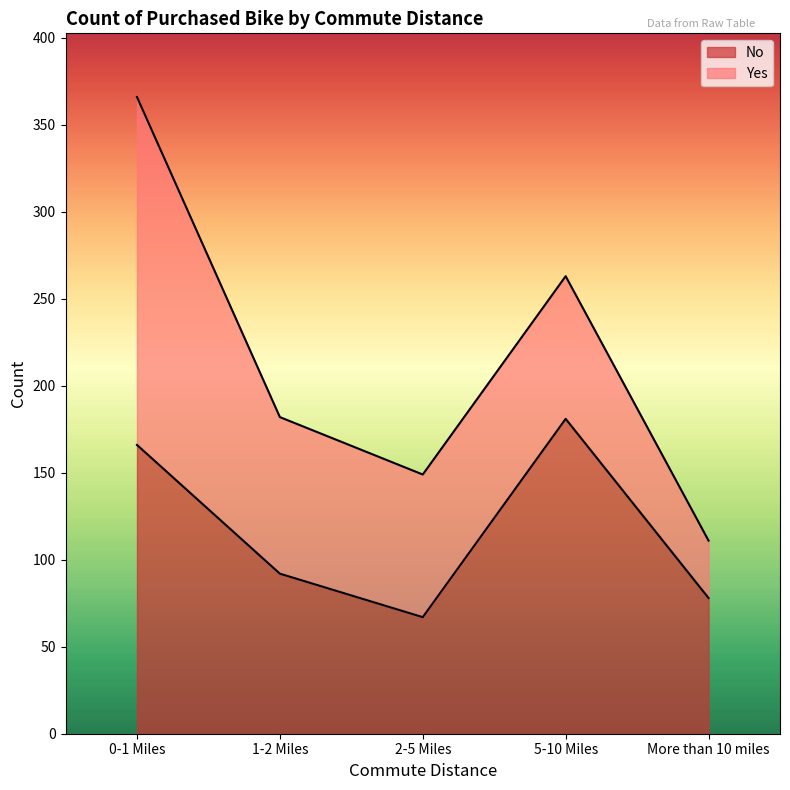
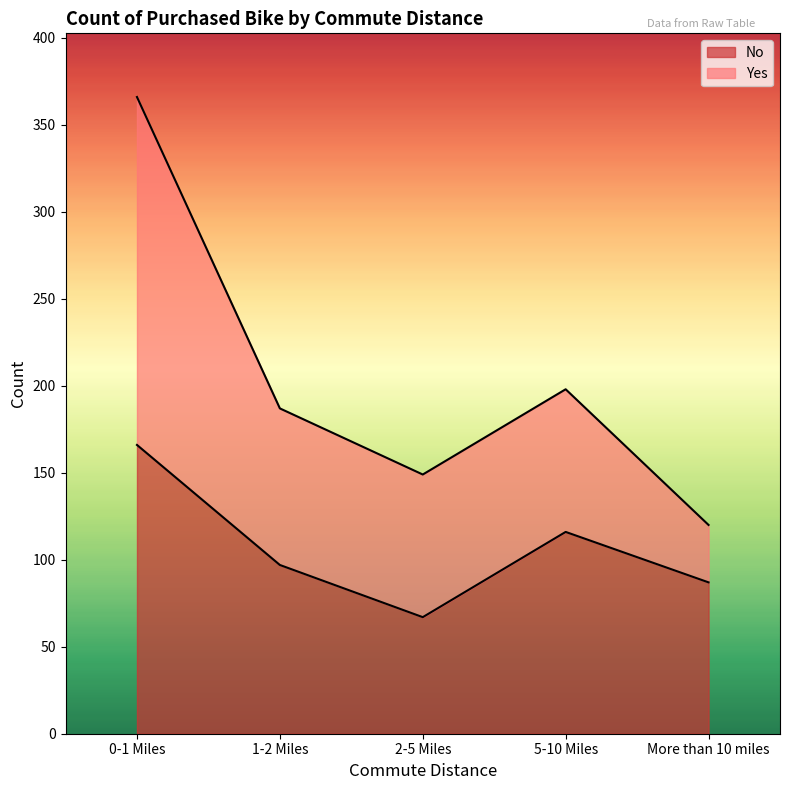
  {
    "No": {
      "0-1 Miles": 166,
-     "1-2 Miles": 92,
+     "1-2 Miles": 97,
      "2-5 Miles": 67,
-     "5-10 Miles": 181,
-     "More than 10 miles": 78
+     "5-10 Miles": 116,
+     "More than 10 miles": 87
    },
    "Yes": {
      "0-1 Miles": 200,
      "1-2 Miles": 90,
      "2-5 Miles": 82,
      "5-10 Miles": 82,
      "More than 10 miles": 33
    }
  }
